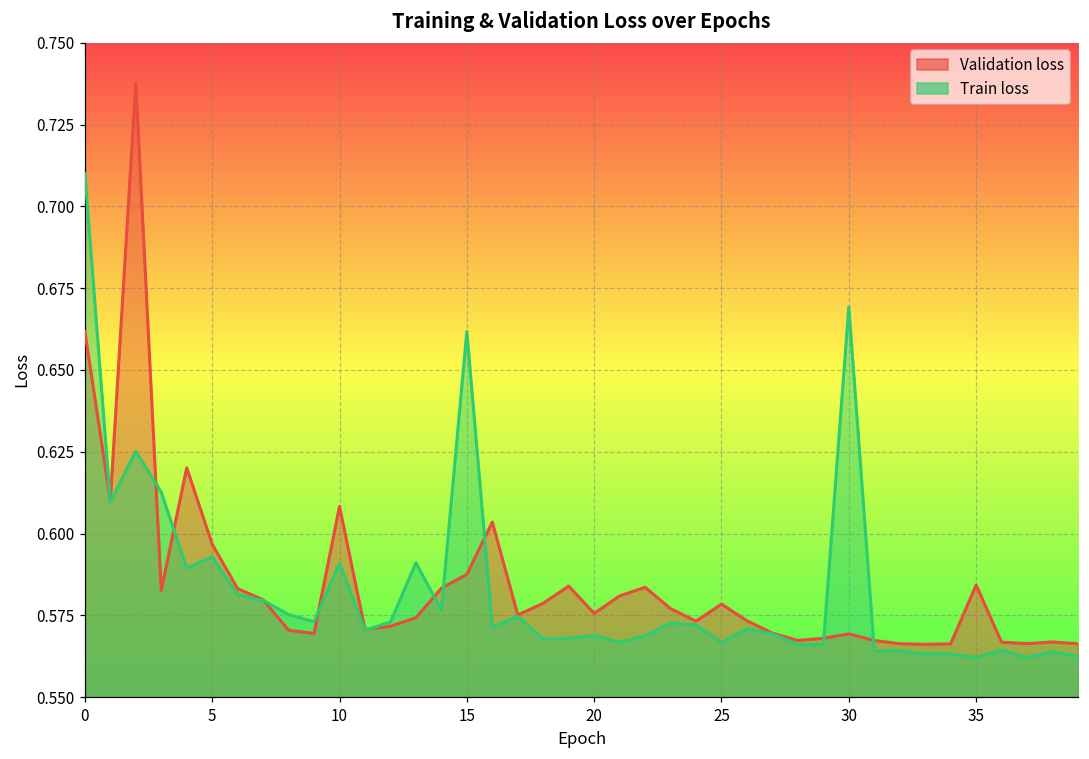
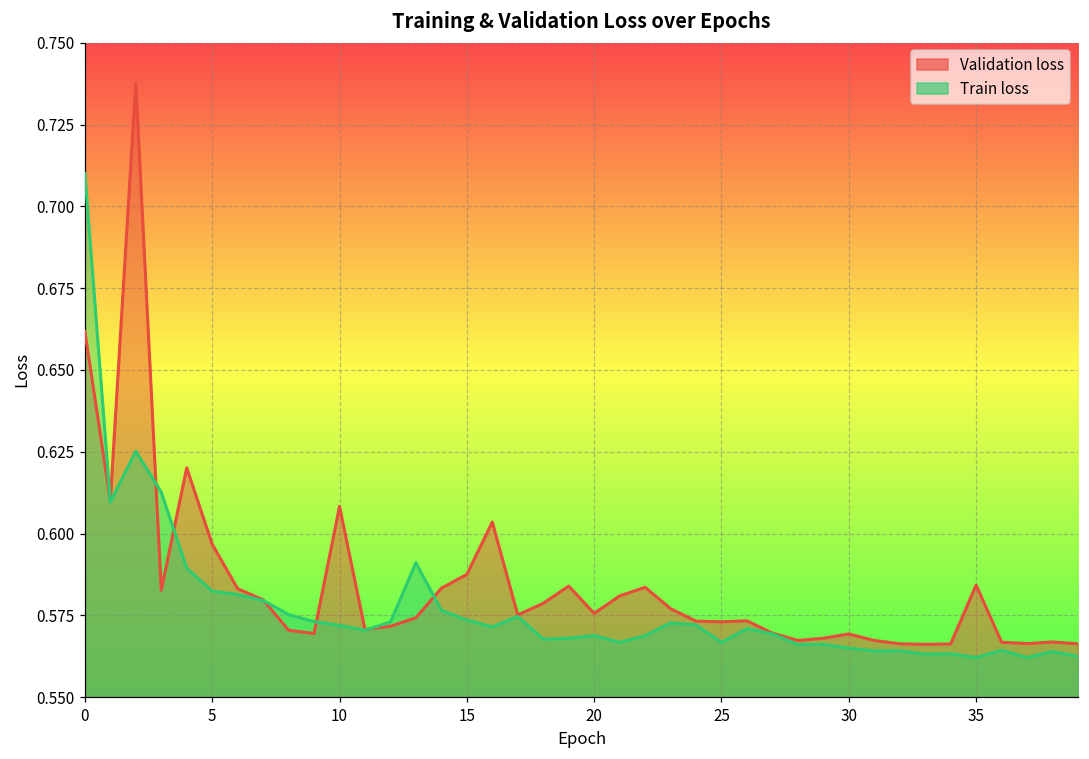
  {
    "Validation loss": {
      "0": 0.662,
      "5": 0.597,
      "10": 0.608,
      "15": 0.587,
      "20": 0.576,
-     "25": 0.578,
+     "25": 0.573,
      "30": 0.569,
      "35": 0.584
    },
    "Train loss": {
      "0": 0.710,
-     "5": 0.593,
-     "10": 0.591,
-     "15": 0.662,
+     "5": 0.582,
+     "10": 0.572,
+     "15": 0.574,
      "20": 0.569,
      "25": 0.567,
-     "30": 0.669,
+     "30": 0.565,
      "35": 0.562
    }
  }
